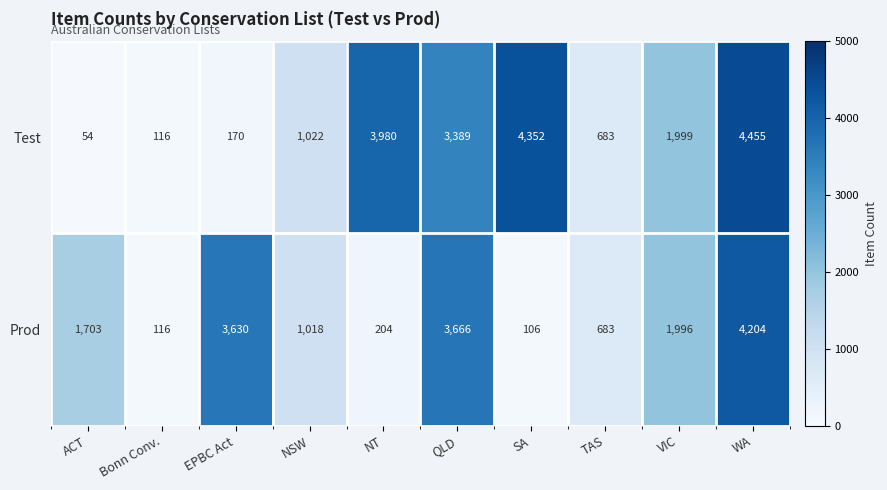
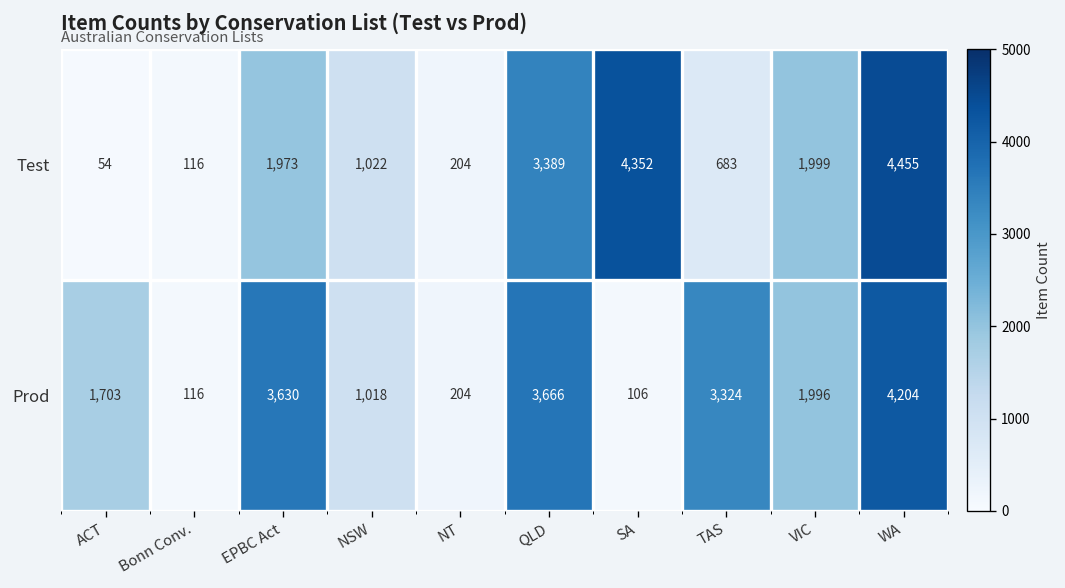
  {
    "Test": {
      "ACT": "54",
      "Bonn Conv.": "116",
-     "EPBC Act": "170",
+     "EPBC Act": "1,973",
      "NSW": "1,022",
-     "NT": "3,980",
+     "NT": "204",
      "QLD": "3,389",
      "SA": "4,352",
      "TAS": "683",
      "VIC": "1,999",
      "WA": "4,455"
    },
    "Prod": {
      "ACT": "1,703",
      "Bonn Conv.": "116",
      "EPBC Act": "3,630",
      "NSW": "1,018",
      "NT": "204",
      "QLD": "3,666",
      "SA": "106",
-     "TAS": "683",
+     "TAS": "3,324",
      "VIC": "1,996",
      "WA": "4,204"
    }
  }
